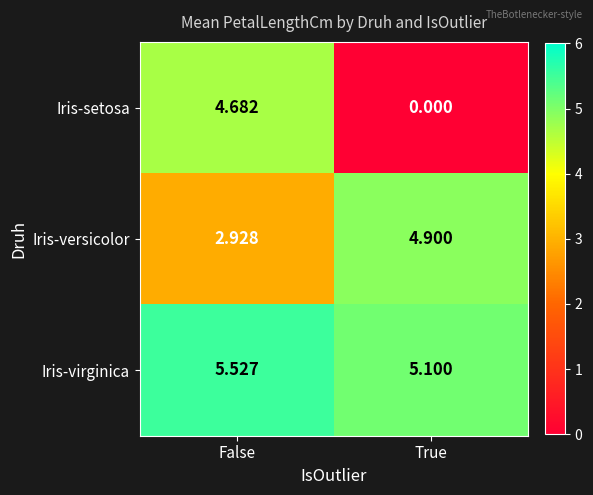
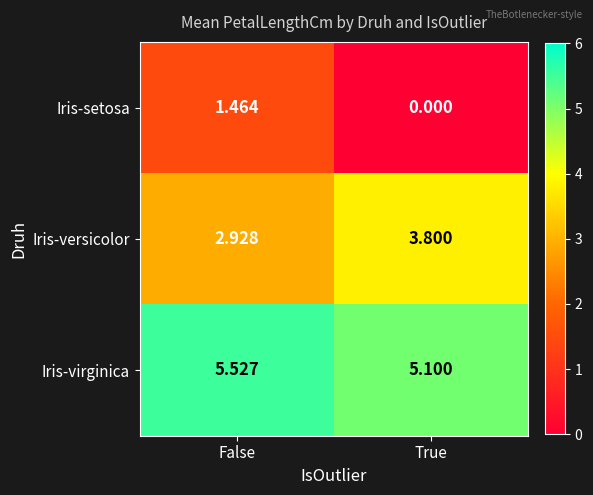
  {
    "Iris-setosa": {
-     "False": 4.682,
+     "False": 1.464,
      "True": 0.000
    },
    "Iris-versicolor": {
      "False": 2.928,
-     "True": 4.900
+     "True": 3.800
    },
    "Iris-virginica": {
      "False": 5.527,
      "True": 5.100
    }
  }
